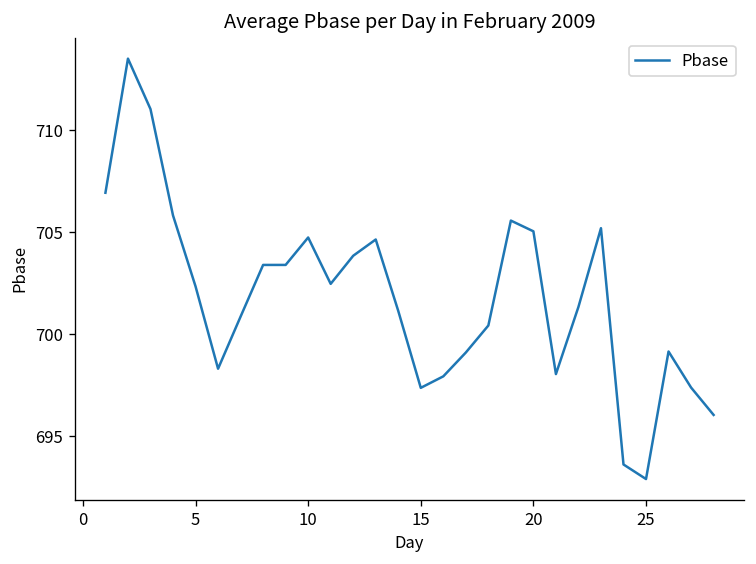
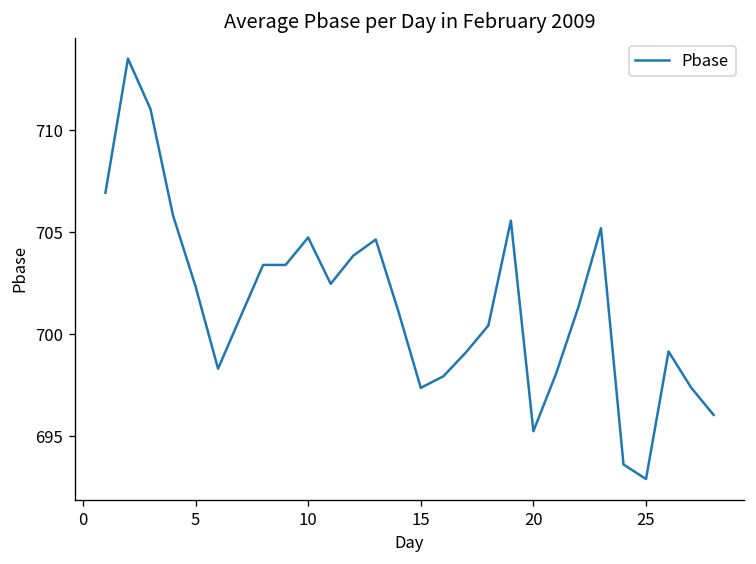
  {
    "5": 702.3,
    "10": 704.7,
    "15": 697.4,
-   "20": 705.0,
+   "20": 695.2,
    "25": 692.9
  }
